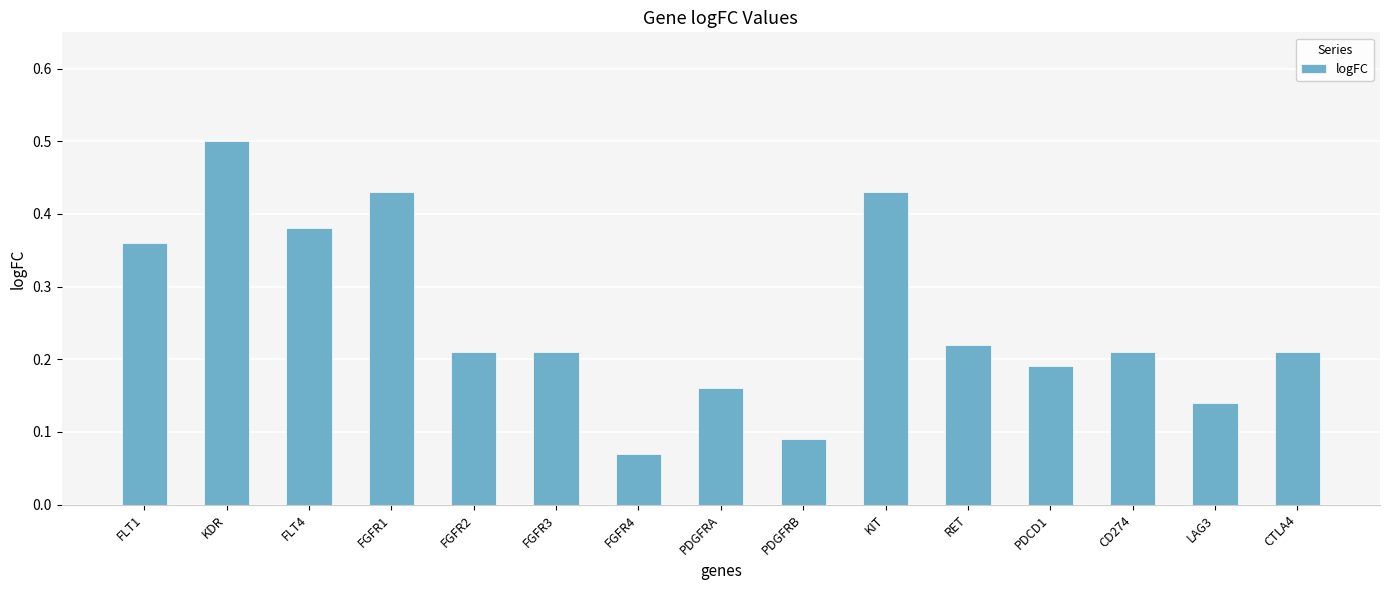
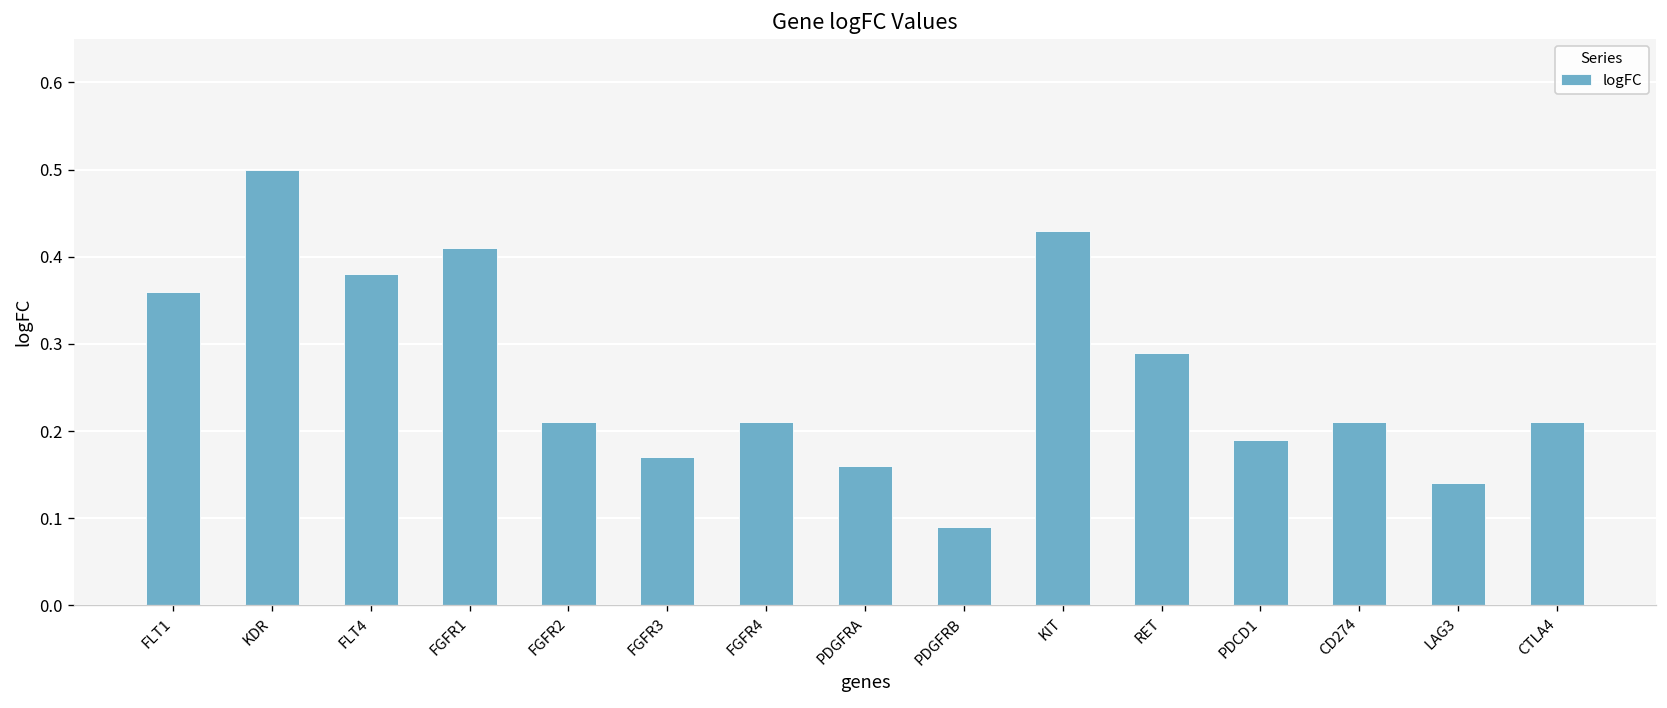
  {
    "FLT1": 0.36,
    "KDR": 0.50,
    "FLT4": 0.38,
-   "FGFR1": 0.43,
+   "FGFR1": 0.41,
    "FGFR2": 0.21,
-   "FGFR3": 0.21,
-   "FGFR4": 0.07,
+   "FGFR3": 0.17,
+   "FGFR4": 0.21,
    "PDGFRA": 0.16,
    "PDGFRB": 0.09,
    "KIT": 0.43,
-   "RET": 0.22,
+   "RET": 0.29,
    "PDCD1": 0.19,
    "CD274": 0.21,
    "LAG3": 0.14,
    "CTLA4": 0.21
  }
